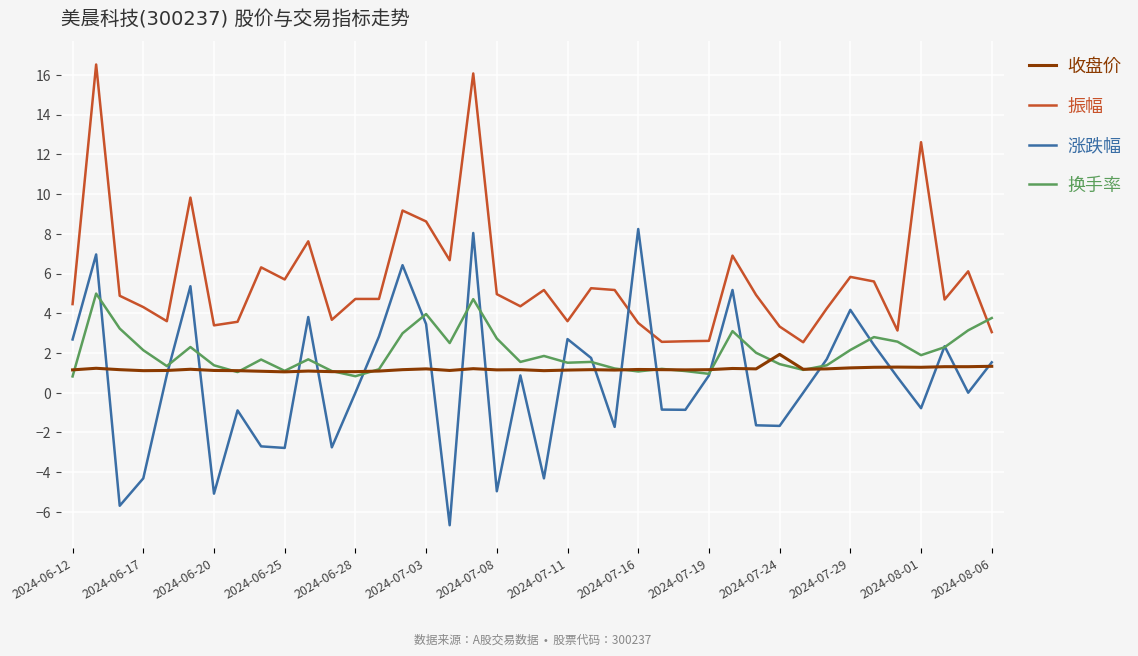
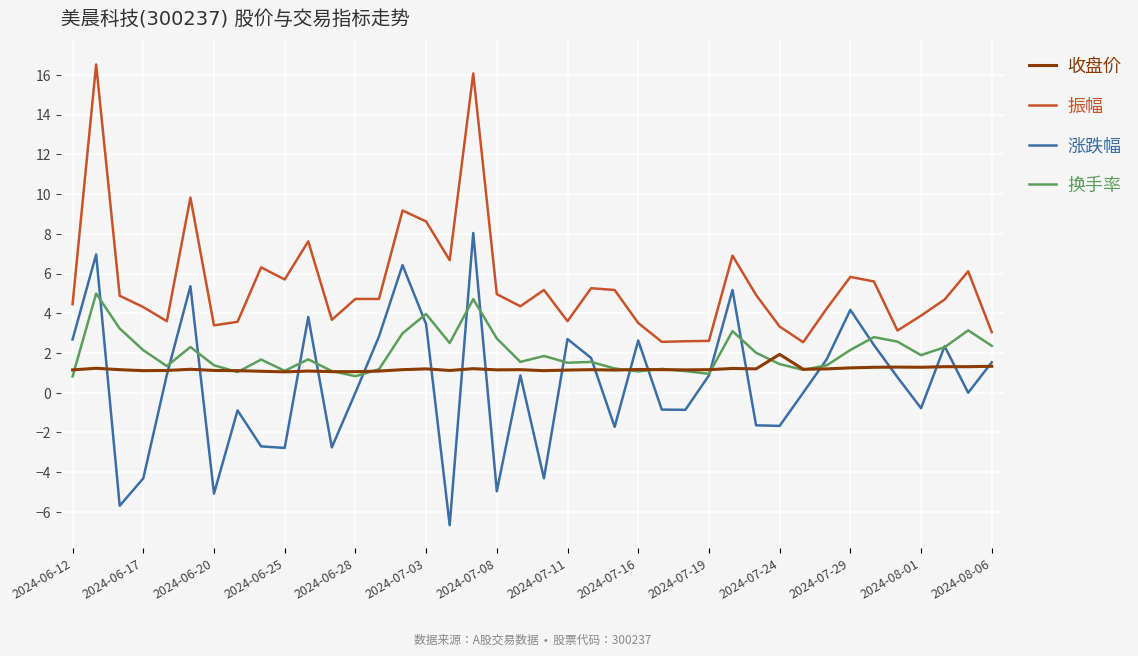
  {
    "收盘价": {
      "2024-06-12": 1.2,
      "2024-06-17": 1.1,
      "2024-06-20": 1.1,
      "2024-06-28": 1.1,
      "2024-07-03": 1.2,
      "2024-07-08": 1.2,
      "2024-07-11": 1.1,
      "2024-07-19": 1.2,
      "2024-07-24": 1.9,
      "2024-07-29": 1.3,
      "2024-08-01": 1.3,
      "2024-08-06": 1.3
    },
    "振幅": {
      "2024-06-12": 4.5,
      "2024-06-17": 4.3,
      "2024-06-20": 3.4,
      "2024-06-25": 5.7,
      "2024-06-28": 4.7,
      "2024-07-03": 8.6,
      "2024-07-08": 5.0,
      "2024-07-11": 3.6,
      "2024-07-16": 3.5,
      "2024-07-19": 2.6,
      "2024-07-24": 3.3,
      "2024-07-29": 5.8,
-     "2024-08-01": 12.6,
+     "2024-08-01": 3.9,
      "2024-08-06": 3.1
    },
    "涨跌幅": {
      "2024-06-12": 2.7,
      "2024-06-17": -4.3,
      "2024-06-20": -5.1,
      "2024-06-25": -2.8,
      "2024-06-28": 0.0,
      "2024-07-03": 3.5,
      "2024-07-08": -5.0,
      "2024-07-11": 2.7,
-     "2024-07-16": 8.2,
+     "2024-07-16": 2.6,
      "2024-07-24": -1.7,
      "2024-07-29": 4.2,
      "2024-08-01": -0.8,
      "2024-08-06": 1.5
    },
    "换手率": {
      "2024-06-12": 0.8,
      "2024-06-17": 2.1,
      "2024-06-20": 1.4,
      "2024-06-28": 0.8,
      "2024-07-03": 4.0,
      "2024-07-08": 2.7,
      "2024-07-11": 1.5,
      "2024-07-24": 1.4,
      "2024-07-29": 2.2,
      "2024-08-01": 1.9,
-     "2024-08-06": 3.8
+     "2024-08-06": 2.4
    }
  }
